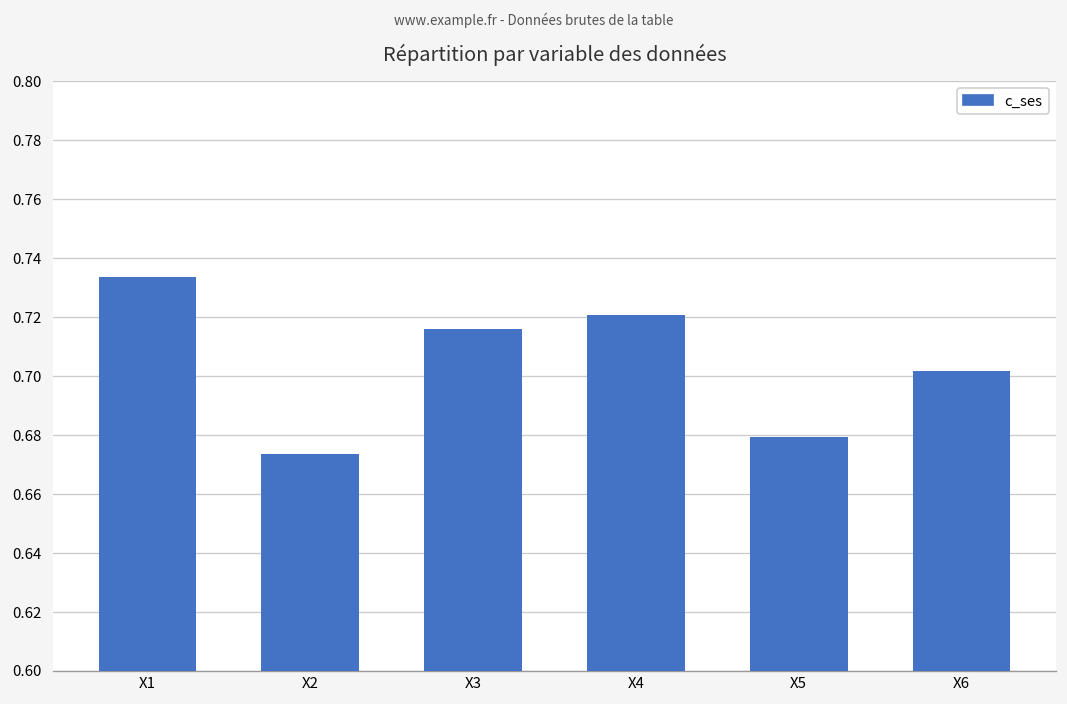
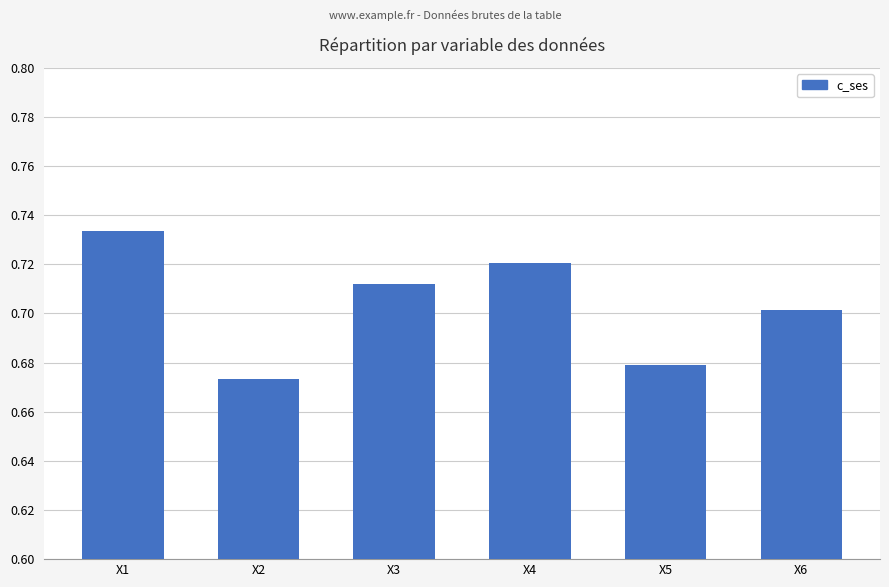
  {
    "X1": 0.734,
    "X2": 0.673,
-   "X3": 0.716,
+   "X3": 0.712,
    "X4": 0.721,
    "X5": 0.679,
    "X6": 0.702
  }
